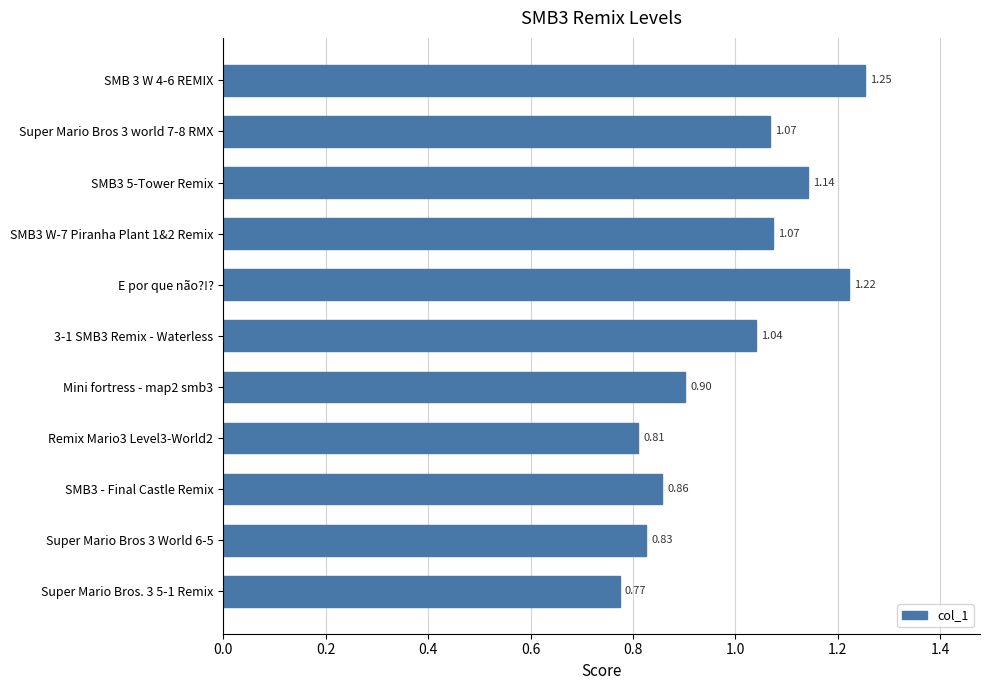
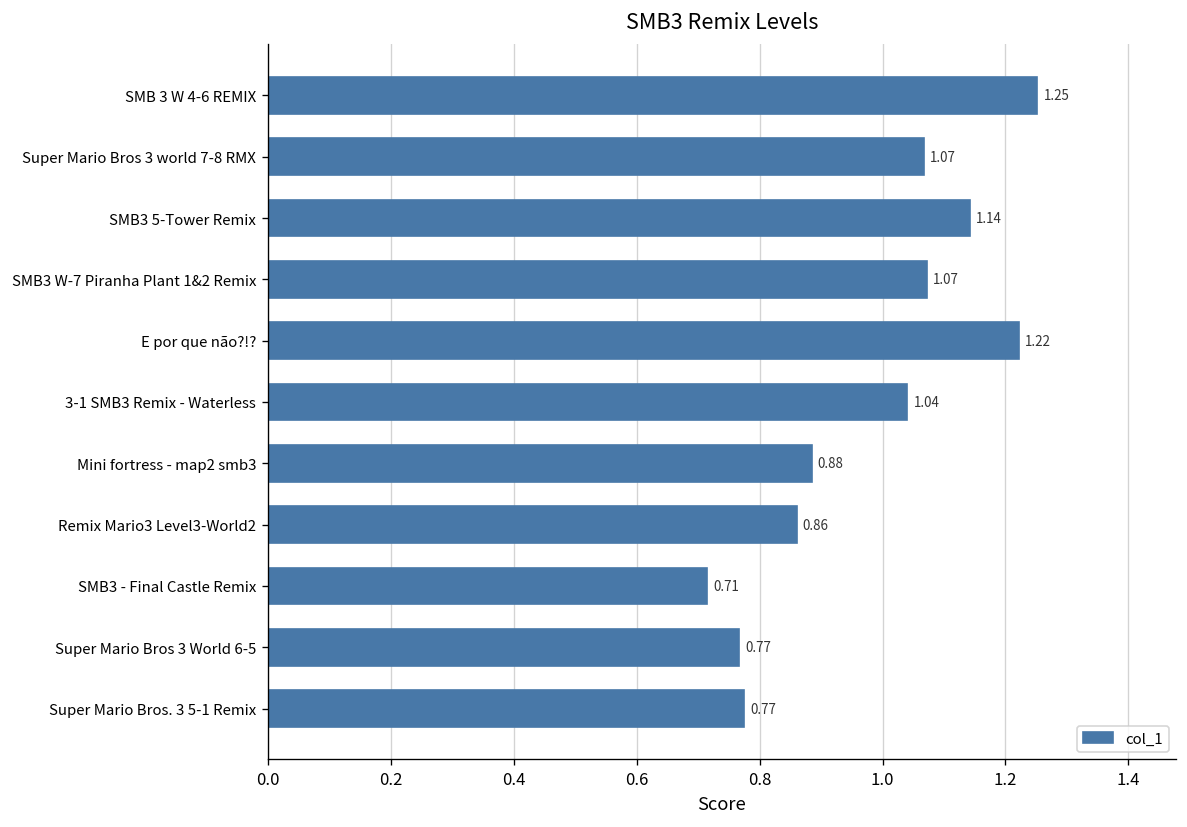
  {
    "SMB 3 W 4-6 REMIX": 1.25,
    "Super Mario Bros 3 world 7-8 RMX": 1.07,
    "SMB3 5-Tower Remix": 1.14,
    "SMB3 W-7 Piranha Plant 1&2 Remix": 1.07,
    "E por que não?!?": 1.22,
    "3-1 SMB3 Remix - Waterless": 1.04,
-   "Mini fortress - map2 smb3": 0.90,
-   "Remix Mario3 Level3-World2": 0.81,
-   "SMB3 - Final Castle Remix": 0.86,
-   "Super Mario Bros 3 World 6-5": 0.83,
+   "Mini fortress - map2 smb3": 0.88,
+   "Remix Mario3 Level3-World2": 0.86,
+   "SMB3 - Final Castle Remix": 0.71,
+   "Super Mario Bros 3 World 6-5": 0.77,
    "Super Mario Bros. 3 5-1 Remix": 0.77
  }
